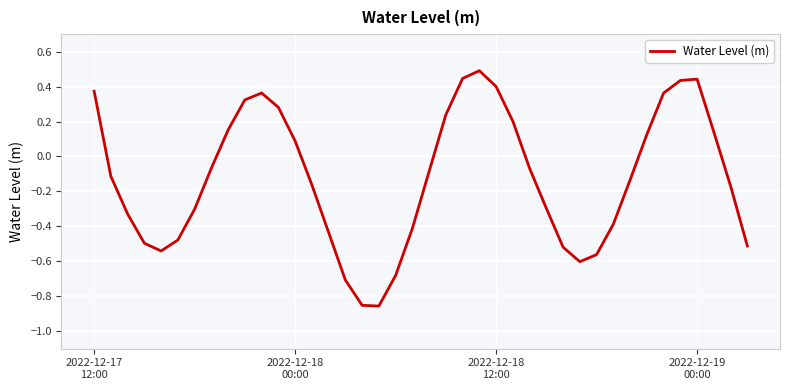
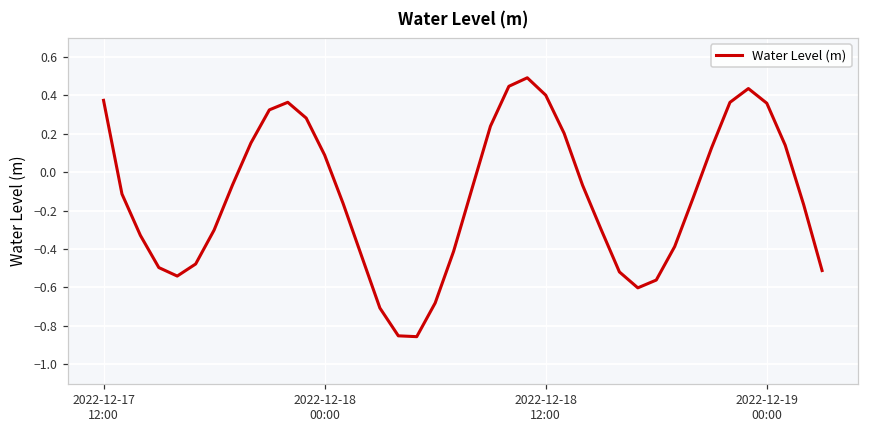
  {
    "2022-12-17 12:00": 0.37,
    "2022-12-18 00:00": 0.09,
    "2022-12-18 12:00": 0.40,
-   "2022-12-19 00:00": 0.44
+   "2022-12-19 00:00": 0.36
  }
